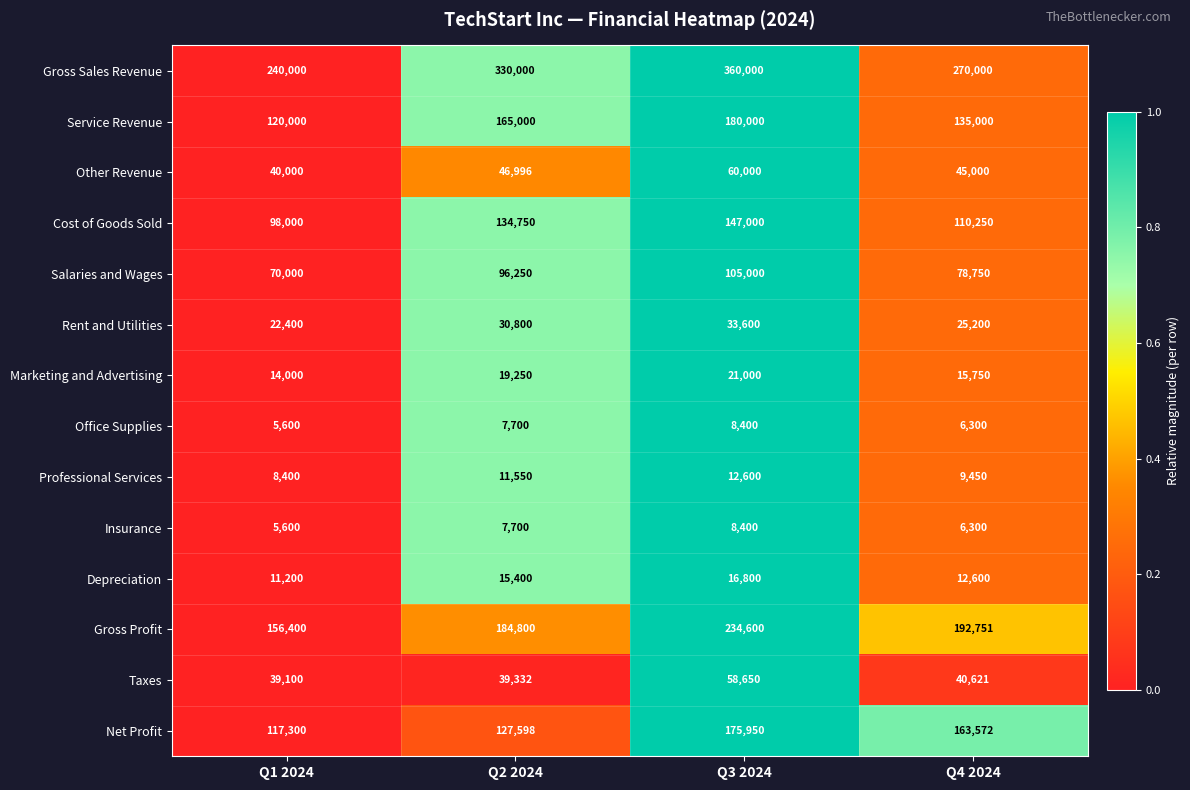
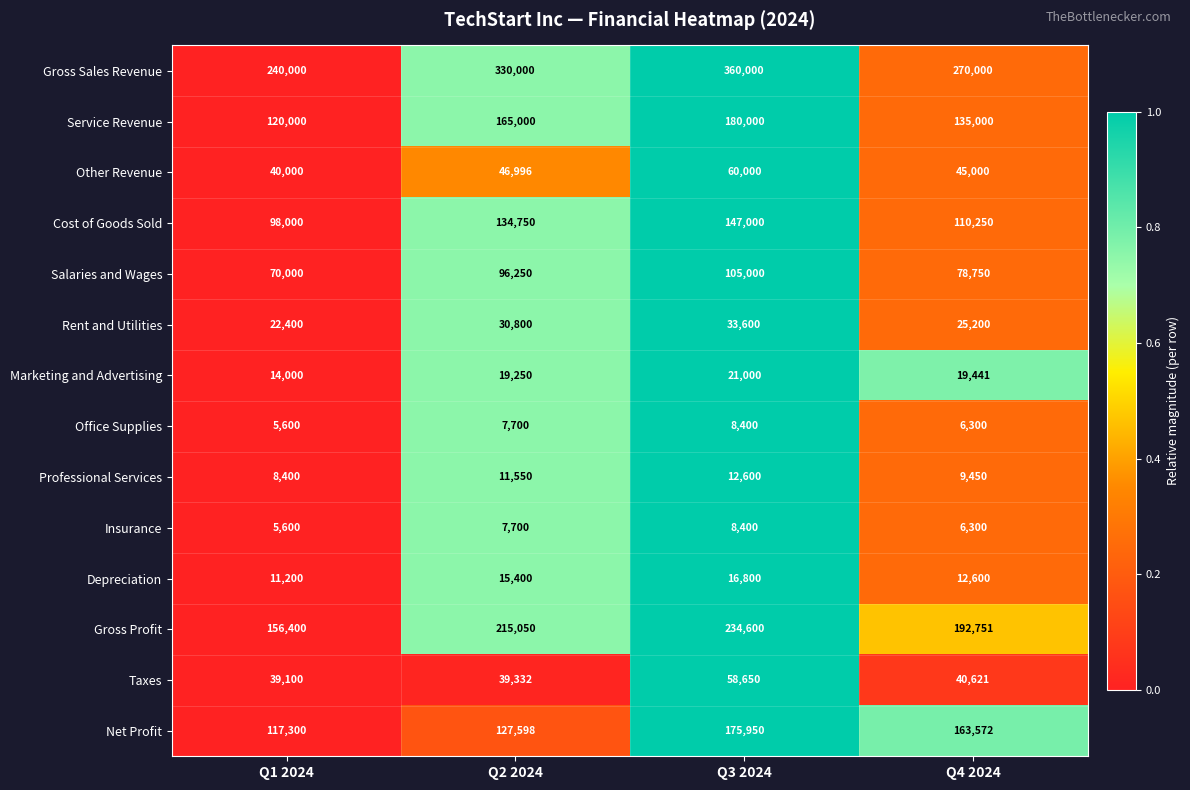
  {
    "Gross Sales Revenue": {
      "Q1 2024": "240,000",
      "Q2 2024": "330,000",
      "Q3 2024": "360,000",
      "Q4 2024": "270,000"
    },
    "Service Revenue": {
      "Q1 2024": "120,000",
      "Q2 2024": "165,000",
      "Q3 2024": "180,000",
      "Q4 2024": "135,000"
    },
    "Other Revenue": {
      "Q1 2024": "40,000",
      "Q2 2024": "46,996",
      "Q3 2024": "60,000",
      "Q4 2024": "45,000"
    },
    "Cost of Goods Sold": {
      "Q1 2024": "98,000",
      "Q2 2024": "134,750",
      "Q3 2024": "147,000",
      "Q4 2024": "110,250"
    },
    "Salaries and Wages": {
      "Q1 2024": "70,000",
      "Q2 2024": "96,250",
      "Q3 2024": "105,000",
      "Q4 2024": "78,750"
    },
    "Rent and Utilities": {
      "Q1 2024": "22,400",
      "Q2 2024": "30,800",
      "Q3 2024": "33,600",
      "Q4 2024": "25,200"
    },
    "Marketing and Advertising": {
      "Q1 2024": "14,000",
      "Q2 2024": "19,250",
      "Q3 2024": "21,000",
-     "Q4 2024": "15,750"
+     "Q4 2024": "19,441"
    },
    "Office Supplies": {
      "Q1 2024": "5,600",
      "Q2 2024": "7,700",
      "Q3 2024": "8,400",
      "Q4 2024": "6,300"
    },
    "Professional Services": {
      "Q1 2024": "8,400",
      "Q2 2024": "11,550",
      "Q3 2024": "12,600",
      "Q4 2024": "9,450"
    },
    "Insurance": {
      "Q1 2024": "5,600",
      "Q2 2024": "7,700",
      "Q3 2024": "8,400",
      "Q4 2024": "6,300"
    },
    "Depreciation": {
      "Q1 2024": "11,200",
      "Q2 2024": "15,400",
      "Q3 2024": "16,800",
      "Q4 2024": "12,600"
    },
    "Gross Profit": {
      "Q1 2024": "156,400",
-     "Q2 2024": "184,800",
+     "Q2 2024": "215,050",
      "Q3 2024": "234,600",
      "Q4 2024": "192,751"
    },
    "Taxes": {
      "Q1 2024": "39,100",
      "Q2 2024": "39,332",
      "Q3 2024": "58,650",
      "Q4 2024": "40,621"
    },
    "Net Profit": {
      "Q1 2024": "117,300",
      "Q2 2024": "127,598",
      "Q3 2024": "175,950",
      "Q4 2024": "163,572"
    }
  }
